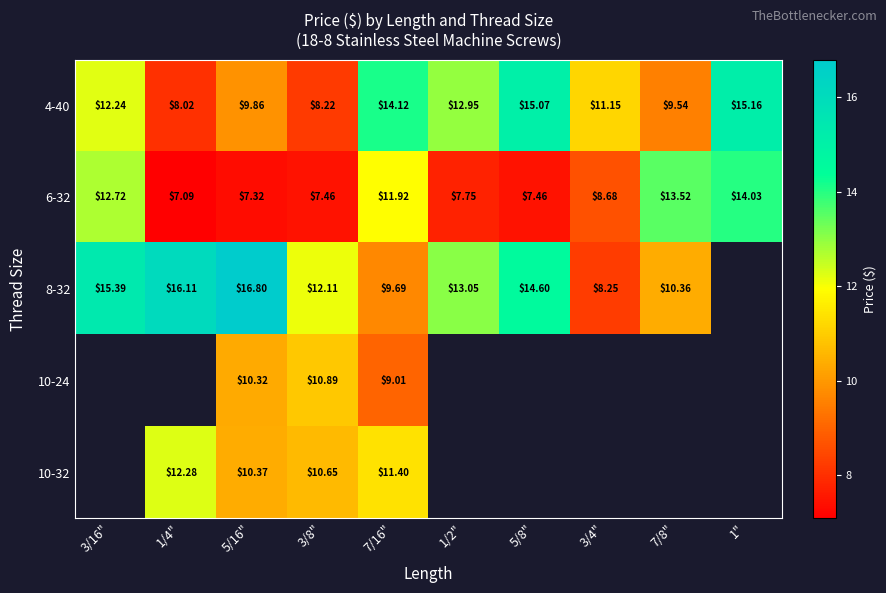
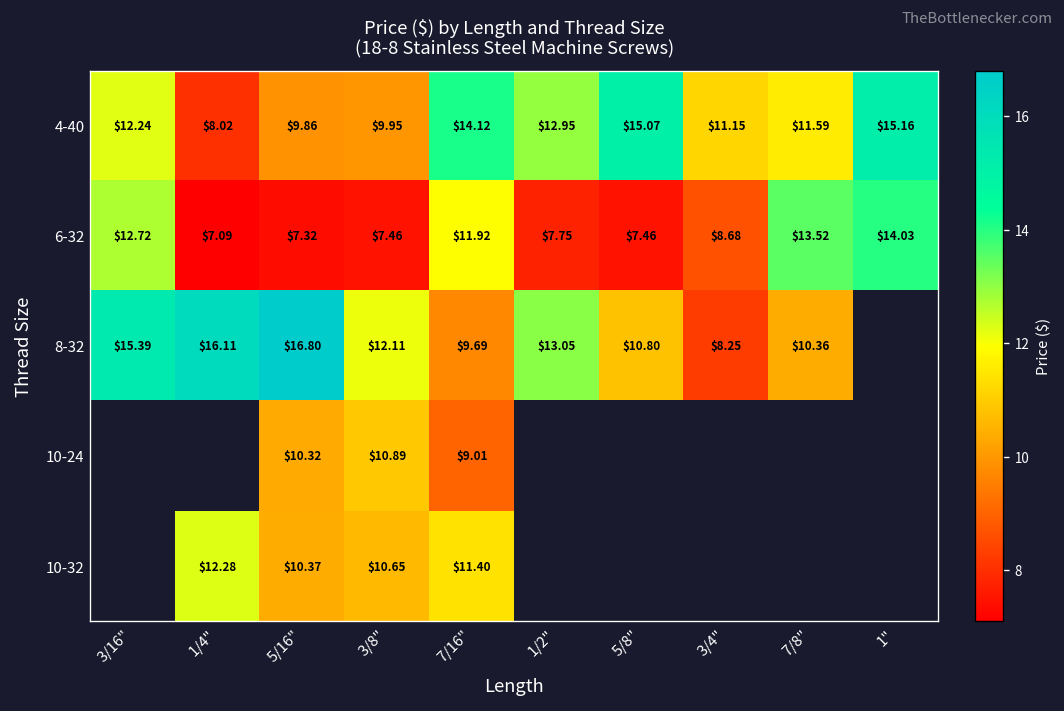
  {
    "4-40": {
      "3/16\"": "$12.24",
      "1/4\"": "$8.02",
      "5/16\"": "$9.86",
-     "3/8\"": "$8.22",
+     "3/8\"": "$9.95",
      "7/16\"": "$14.12",
      "1/2\"": "$12.95",
      "5/8\"": "$15.07",
      "3/4\"": "$11.15",
-     "7/8\"": "$9.54",
+     "7/8\"": "$11.59",
      "1\"": "$15.16"
    },
    "6-32": {
      "3/16\"": "$12.72",
      "1/4\"": "$7.09",
      "5/16\"": "$7.32",
      "3/8\"": "$7.46",
      "7/16\"": "$11.92",
      "1/2\"": "$7.75",
      "5/8\"": "$7.46",
      "3/4\"": "$8.68",
      "7/8\"": "$13.52",
      "1\"": "$14.03"
    },
    "8-32": {
      "3/16\"": "$15.39",
      "1/4\"": "$16.11",
      "5/16\"": "$16.80",
      "3/8\"": "$12.11",
      "7/16\"": "$9.69",
      "1/2\"": "$13.05",
-     "5/8\"": "$14.60",
+     "5/8\"": "$10.80",
      "3/4\"": "$8.25",
      "7/8\"": "$10.36"
    },
    "10-24": {
      "5/16\"": "$10.32",
      "3/8\"": "$10.89",
      "7/16\"": "$9.01"
    },
    "10-32": {
      "1/4\"": "$12.28",
      "5/16\"": "$10.37",
      "3/8\"": "$10.65",
      "7/16\"": "$11.40"
    }
  }
